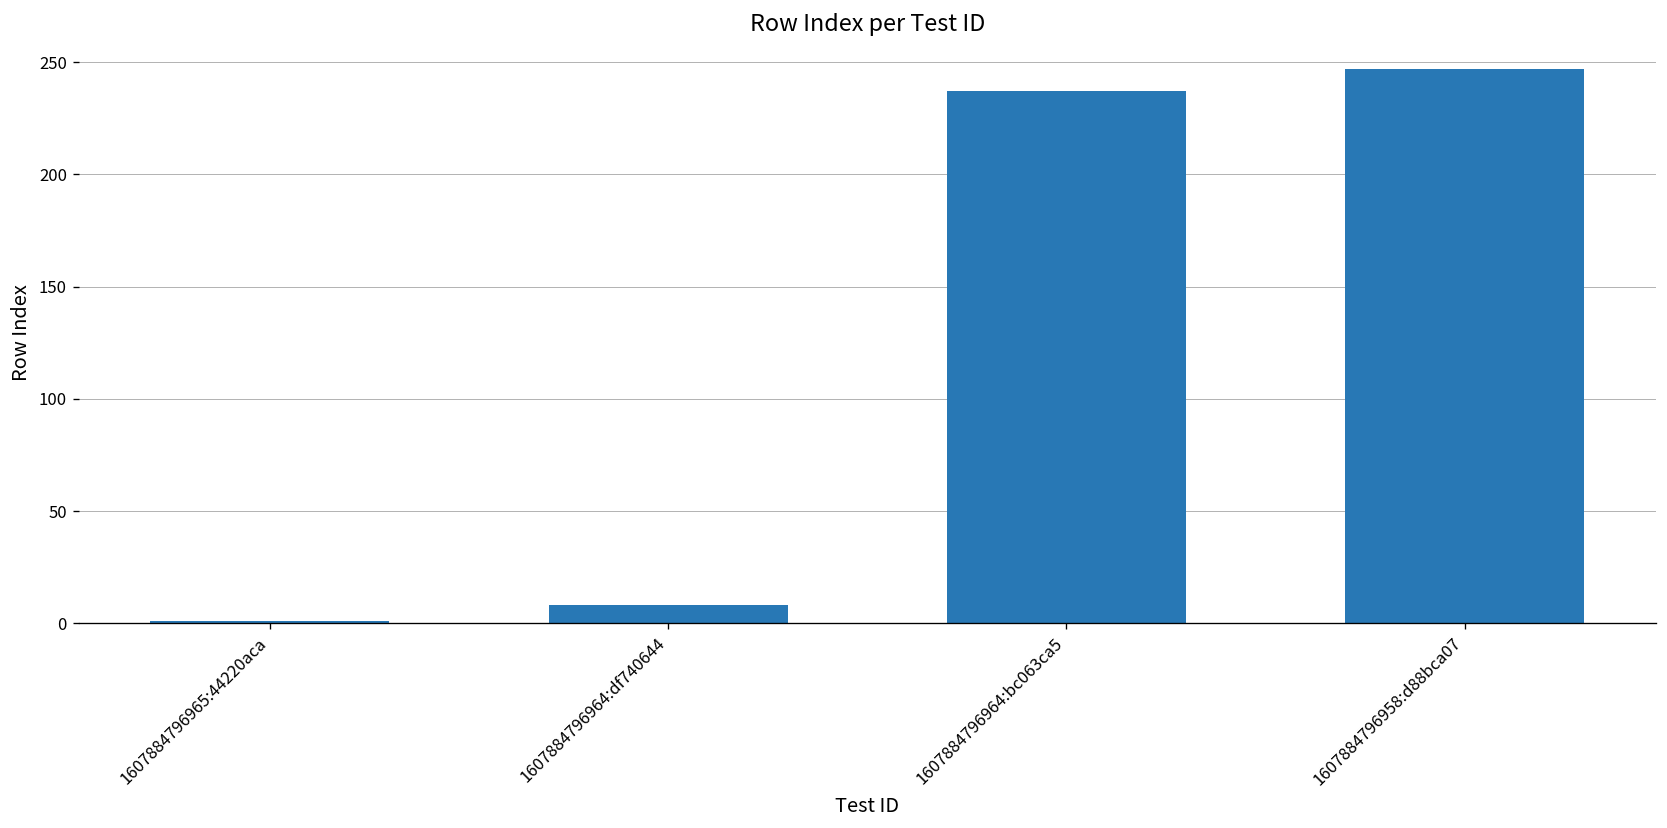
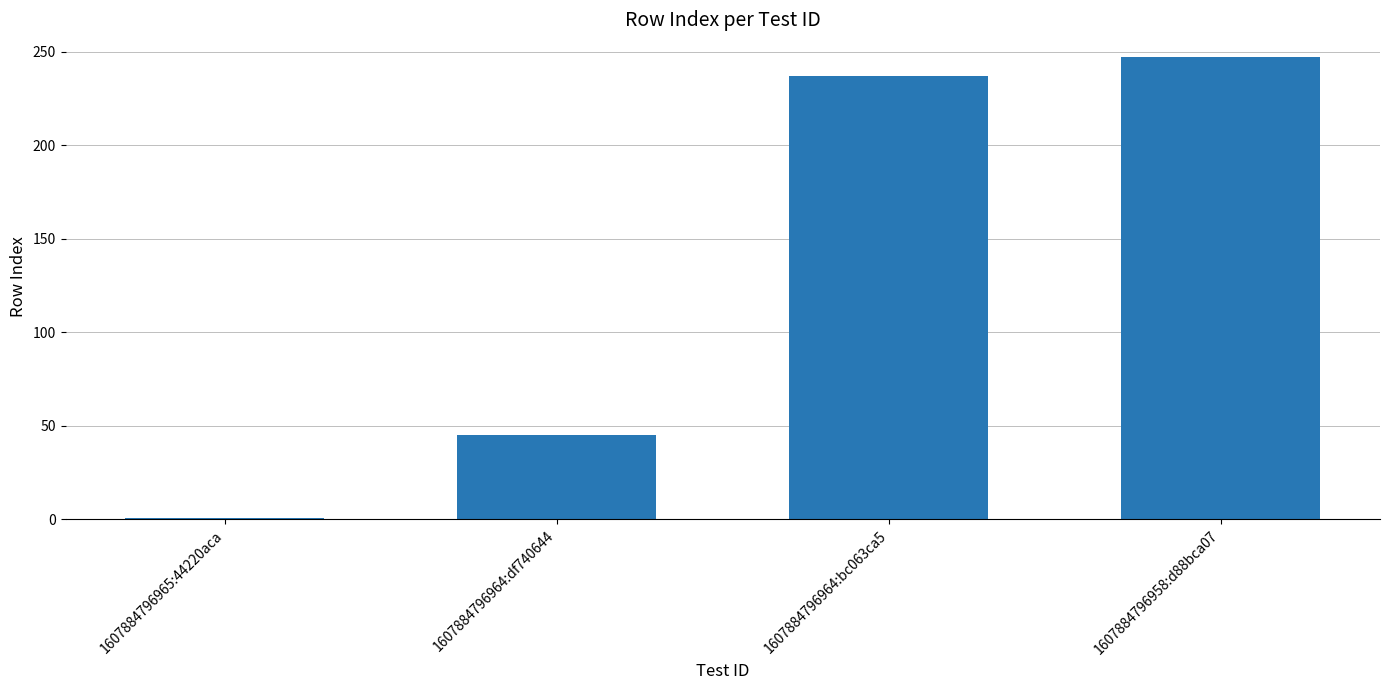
  {
-   "1607884796964:df740644": 8,
+   "1607884796964:df740644": 45,
    "1607884796964:bc063ca5": 237,
    "1607884796958:d88bca07": 247
  }
